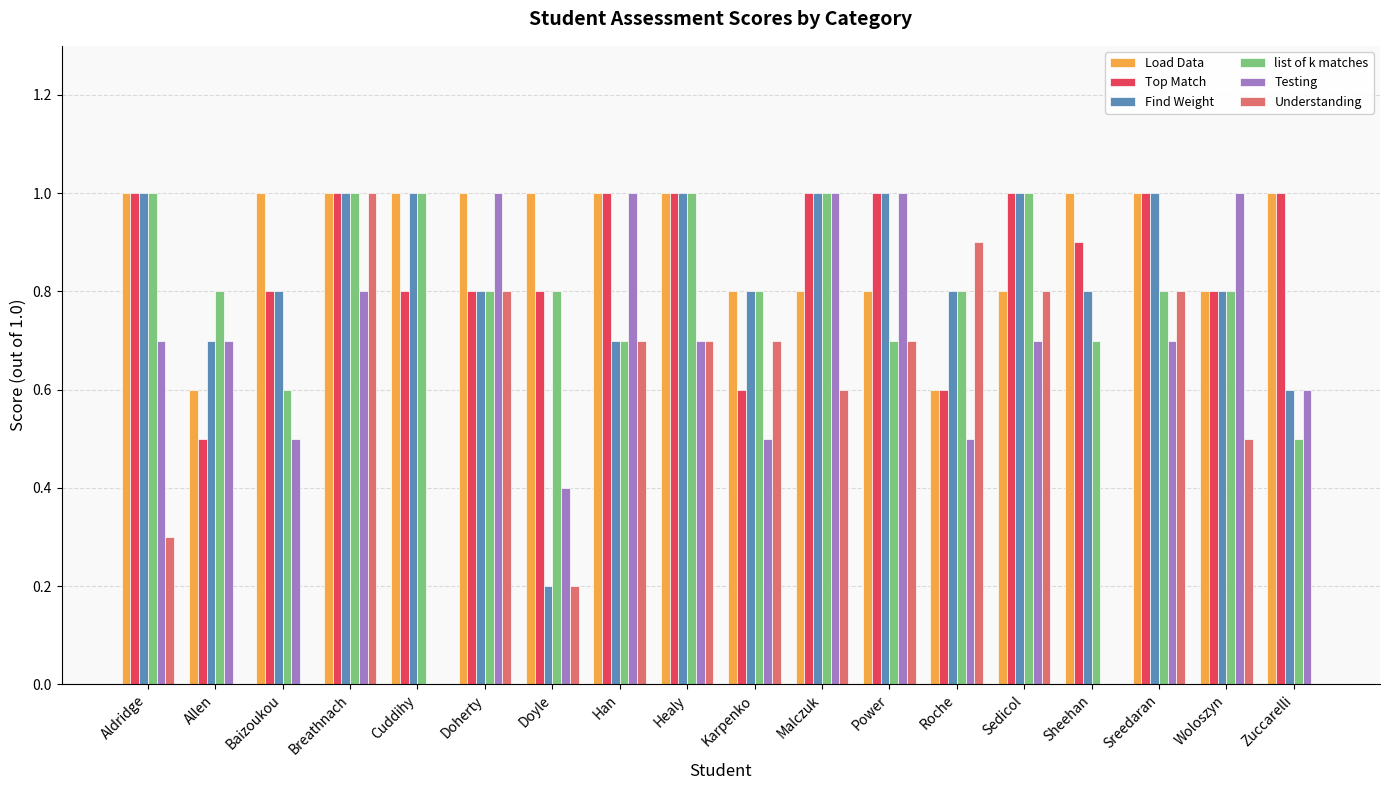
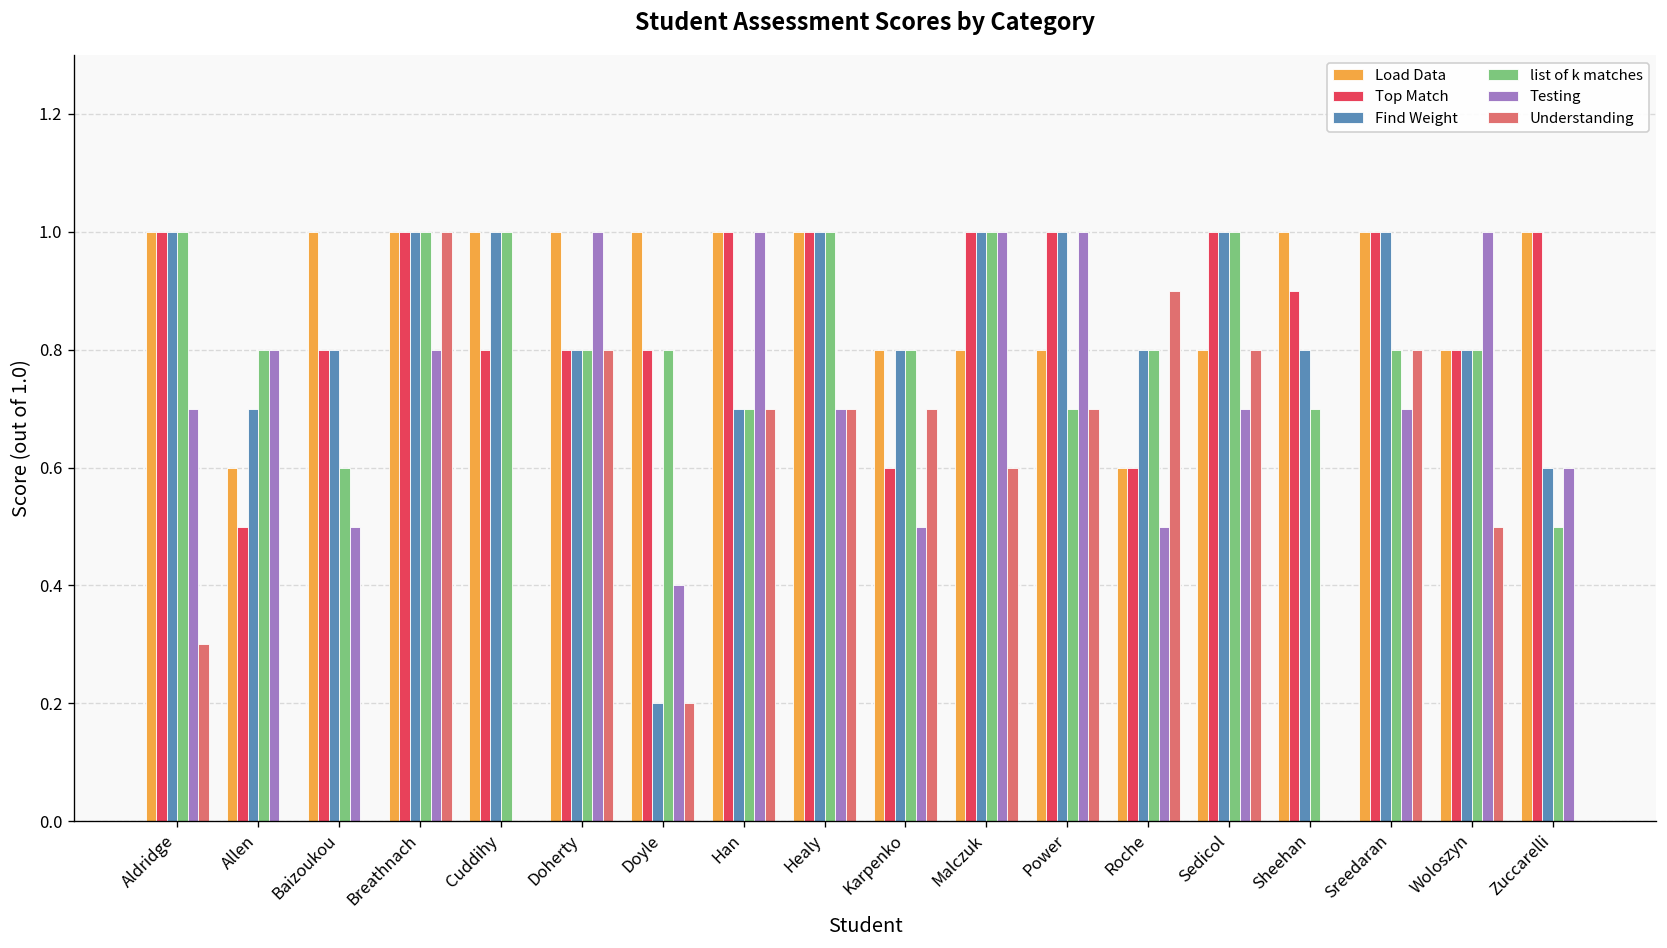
  {
    "Load Data": {
      "Aldridge": 1.0,
      "Allen": 0.6,
      "Baizoukou": 1.0,
      "Breathnach": 1.0,
      "Cuddihy": 1.0,
      "Doherty": 1.0,
      "Doyle": 1.0,
      "Han": 1.0,
      "Healy": 1.0,
      "Karpenko": 0.8,
      "Malczuk": 0.8,
      "Power": 0.8,
      "Roche": 0.6,
      "Sedicol": 0.8,
      "Sheehan": 1.0,
      "Sreedaran": 1.0,
      "Woloszyn": 0.8,
      "Zuccarelli": 1.0
    },
    "Find Weight": {
      "Aldridge": 1.0,
      "Allen": 0.7,
      "Baizoukou": 0.8,
      "Breathnach": 1.0,
      "Cuddihy": 1.0,
      "Doherty": 0.8,
      "Doyle": 0.2,
      "Han": 0.7,
      "Healy": 1.0,
      "Karpenko": 0.8,
      "Malczuk": 1.0,
      "Power": 1.0,
      "Roche": 0.8,
      "Sedicol": 1.0,
      "Sheehan": 0.8,
      "Sreedaran": 1.0,
      "Woloszyn": 0.8,
      "Zuccarelli": 0.6
    },
    "list of k matches": {
      "Aldridge": 1.0,
      "Allen": 0.8,
      "Baizoukou": 0.6,
      "Breathnach": 1.0,
      "Cuddihy": 1.0,
      "Doherty": 0.8,
      "Doyle": 0.8,
      "Han": 0.7,
      "Healy": 1.0,
      "Karpenko": 0.8,
      "Malczuk": 1.0,
      "Power": 0.7,
      "Roche": 0.8,
      "Sedicol": 1.0,
      "Sheehan": 0.7,
      "Sreedaran": 0.8,
      "Woloszyn": 0.8,
      "Zuccarelli": 0.5
    },
    "Testing": {
      "Aldridge": 0.7,
-     "Allen": 0.7,
+     "Allen": 0.8,
      "Baizoukou": 0.5,
      "Breathnach": 0.8,
      "Cuddihy": 0.0,
      "Doherty": 1.0,
      "Doyle": 0.4,
      "Han": 1.0,
      "Healy": 0.7,
      "Karpenko": 0.5,
      "Malczuk": 1.0,
      "Power": 1.0,
      "Roche": 0.5,
      "Sedicol": 0.7,
      "Sheehan": 0.0,
      "Sreedaran": 0.7,
      "Woloszyn": 1.0,
      "Zuccarelli": 0.6
    }
  }
